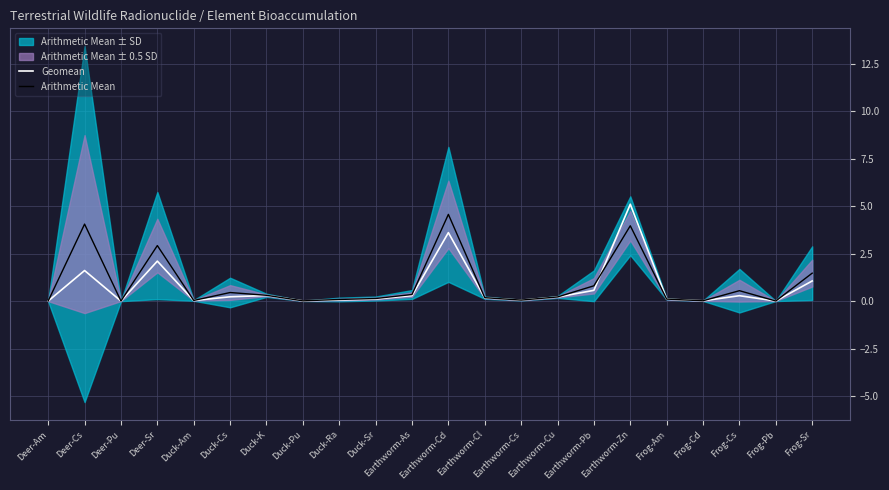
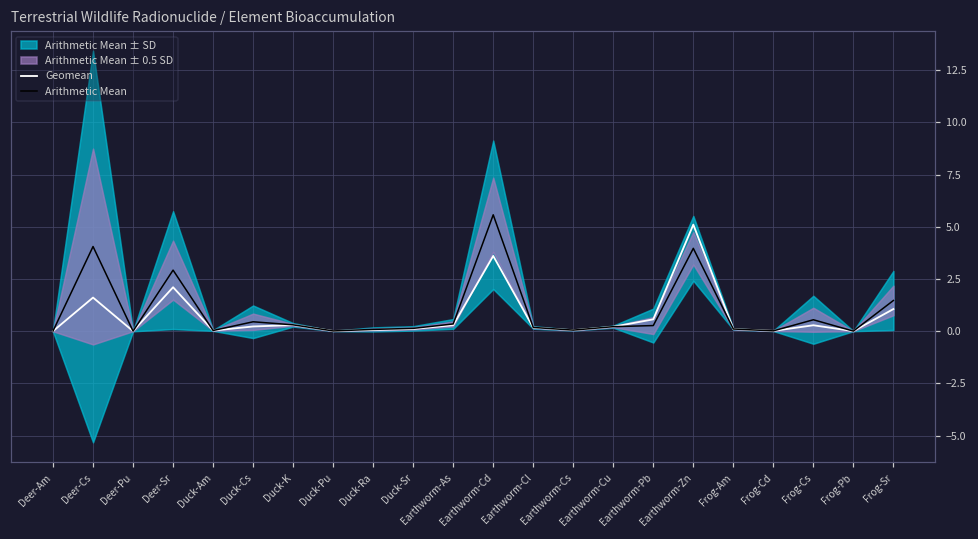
  {
    "Geomean": {
      "Deer-Cs": 1.6,
      "Deer-Sr": 2.1,
      "Duck-Cs": 0.2,
      "Earthworm-Cd": 3.6,
      "Earthworm-Zn": 5.1,
      "Frog-Cs": 0.3,
      "Frog-Sr": 1.1
    },
    "Arithmetic Mean": {
      "Deer-Cs": 4.1,
      "Deer-Sr": 2.9,
      "Duck-Cs": 0.4,
-     "Earthworm-Cd": 4.6,
-     "Earthworm-Pb": 0.8,
+     "Earthworm-Cd": 5.6,
+     "Earthworm-Pb": 0.3,
      "Earthworm-Zn": 4.0,
      "Frog-Cs": 0.5,
      "Frog-Sr": 1.5
    }
  }
